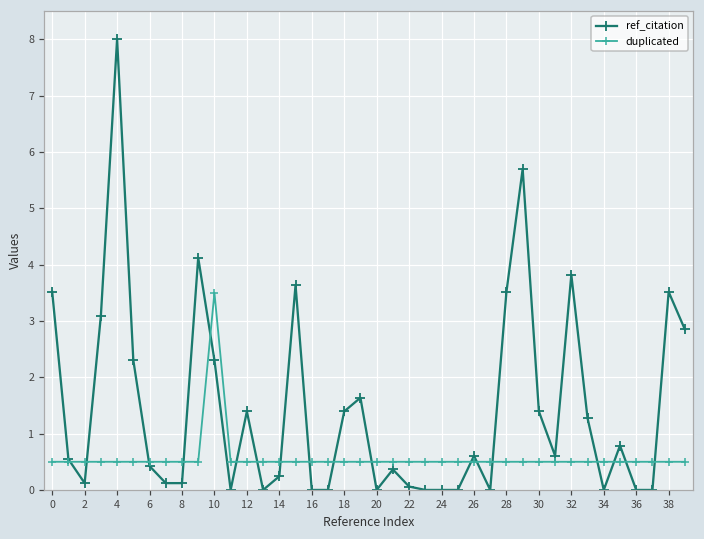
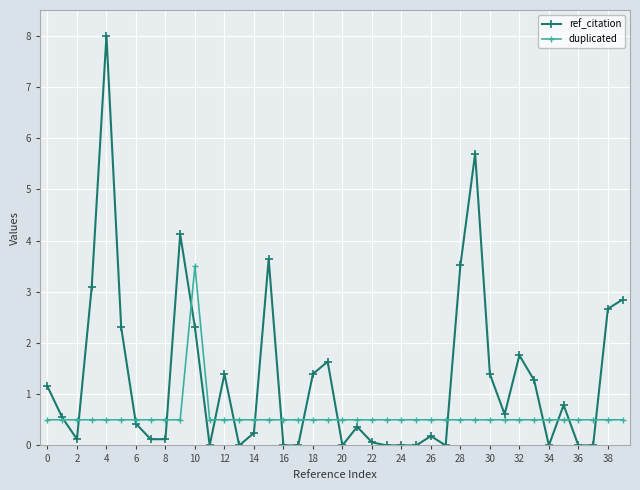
  {
    "ref_citation": {
-     "0": 3.5,
+     "0": 1.2,
      "2": 0.1,
      "4": 8.0,
      "6": 0.4,
      "8": 0.1,
      "10": 2.3,
      "12": 1.4,
      "14": 0.2,
      "16": 0.0,
      "18": 1.4,
      "20": 0.0,
      "22": 0.1,
      "24": 0.0,
-     "26": 0.6,
+     "26": 0.2,
      "28": 3.5,
      "30": 1.4,
-     "32": 3.8,
+     "32": 1.8,
      "34": 0.0,
      "36": 0.0,
-     "38": 3.5
+     "38": 2.7
    },
    "duplicated": {
      "0": 0.5,
      "2": 0.5,
      "4": 0.5,
      "6": 0.5,
      "8": 0.5,
      "10": 3.5,
      "12": 0.5,
      "14": 0.5,
      "16": 0.5,
      "18": 0.5,
      "20": 0.5,
      "22": 0.5,
      "24": 0.5,
      "26": 0.5,
      "28": 0.5,
      "30": 0.5,
      "32": 0.5,
      "34": 0.5,
      "36": 0.5,
      "38": 0.5
    }
  }
